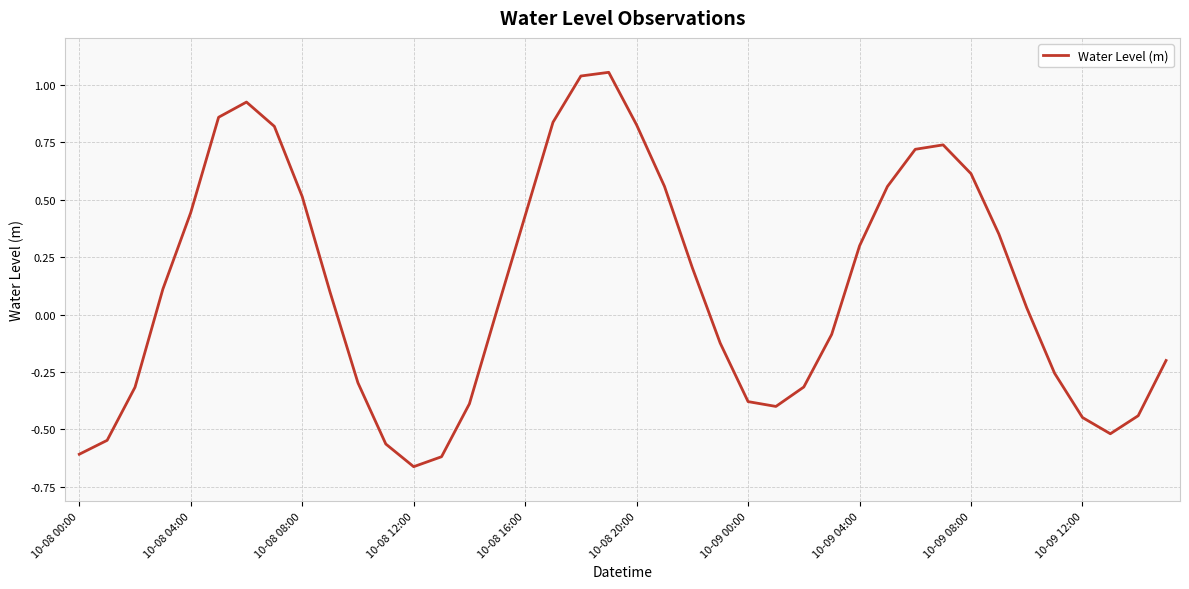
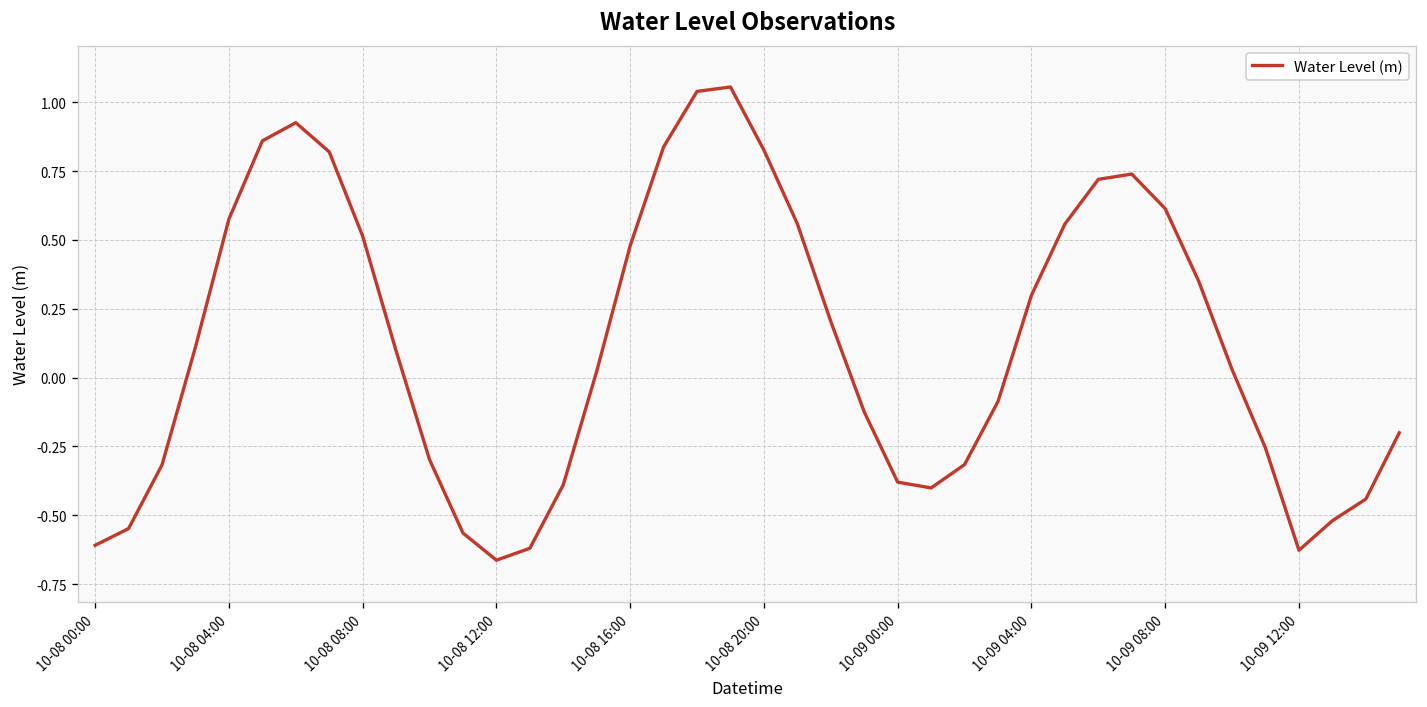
  {
    "10-08 00:00": -0.61,
-   "10-08 04:00": 0.44,
+   "10-08 04:00": 0.58,
    "10-08 08:00": 0.51,
    "10-08 12:00": -0.66,
-   "10-08 16:00": 0.43,
+   "10-08 16:00": 0.48,
    "10-08 20:00": 0.83,
    "10-09 00:00": -0.38,
    "10-09 04:00": 0.30,
    "10-09 08:00": 0.61,
-   "10-09 12:00": -0.45
+   "10-09 12:00": -0.63
  }
